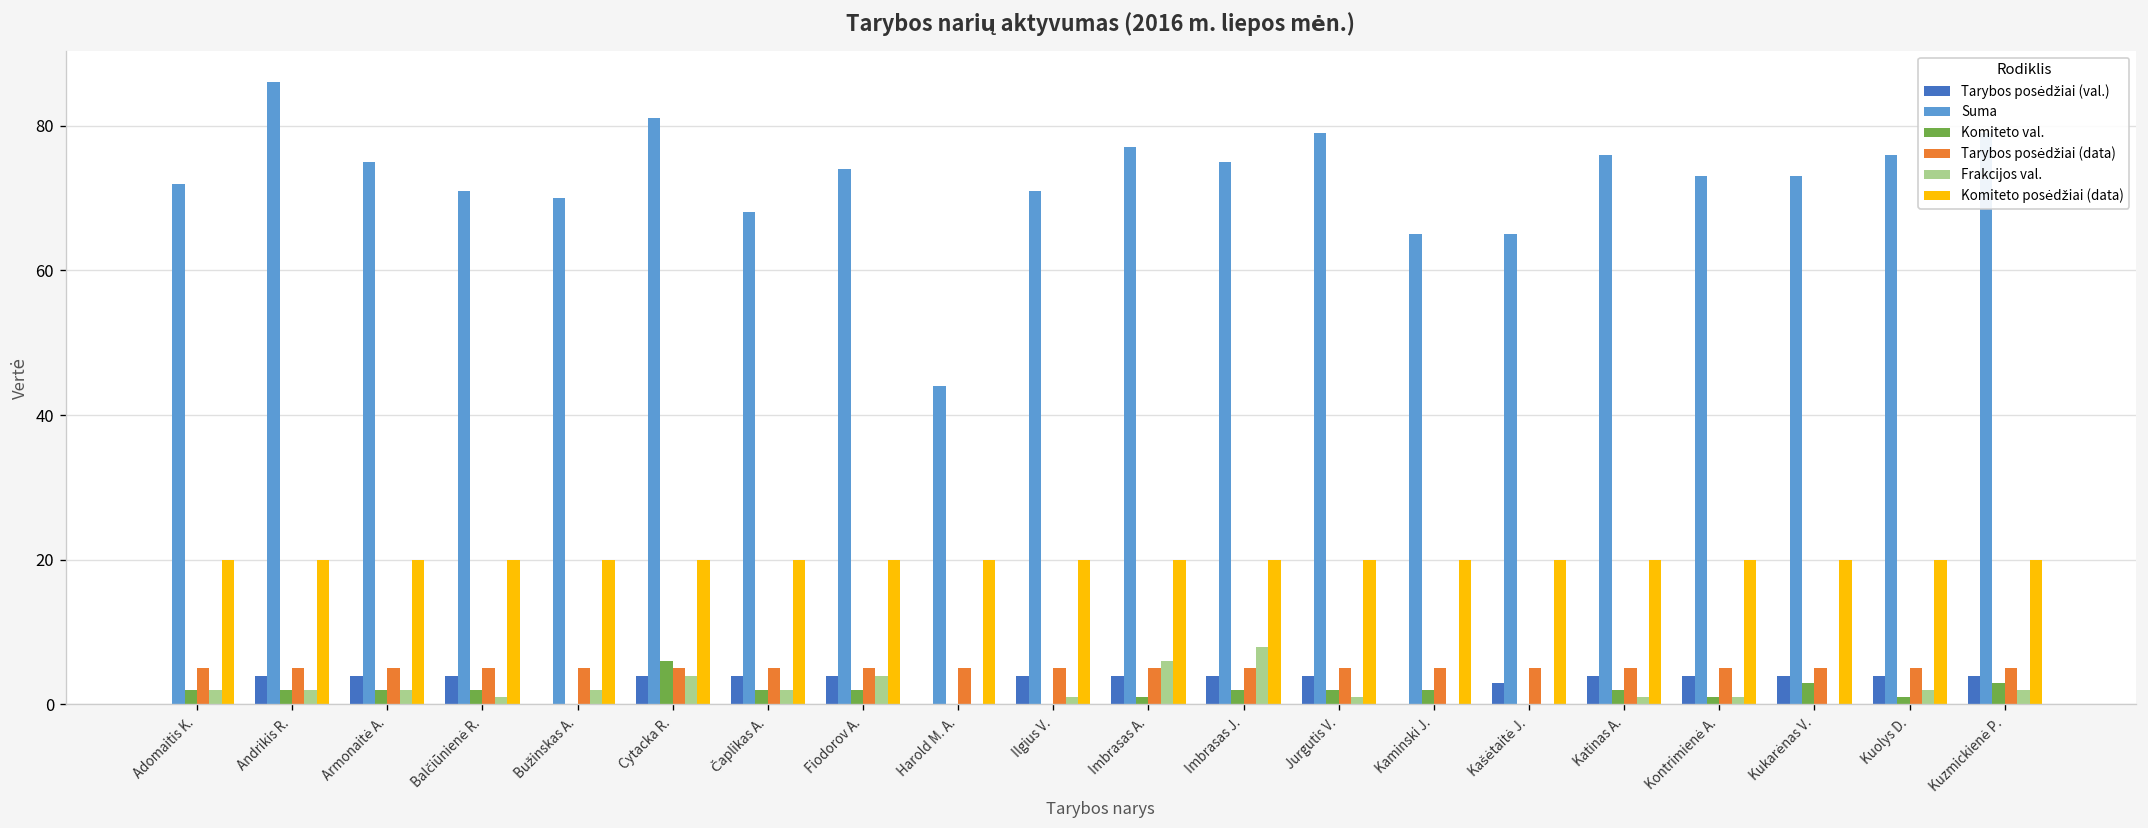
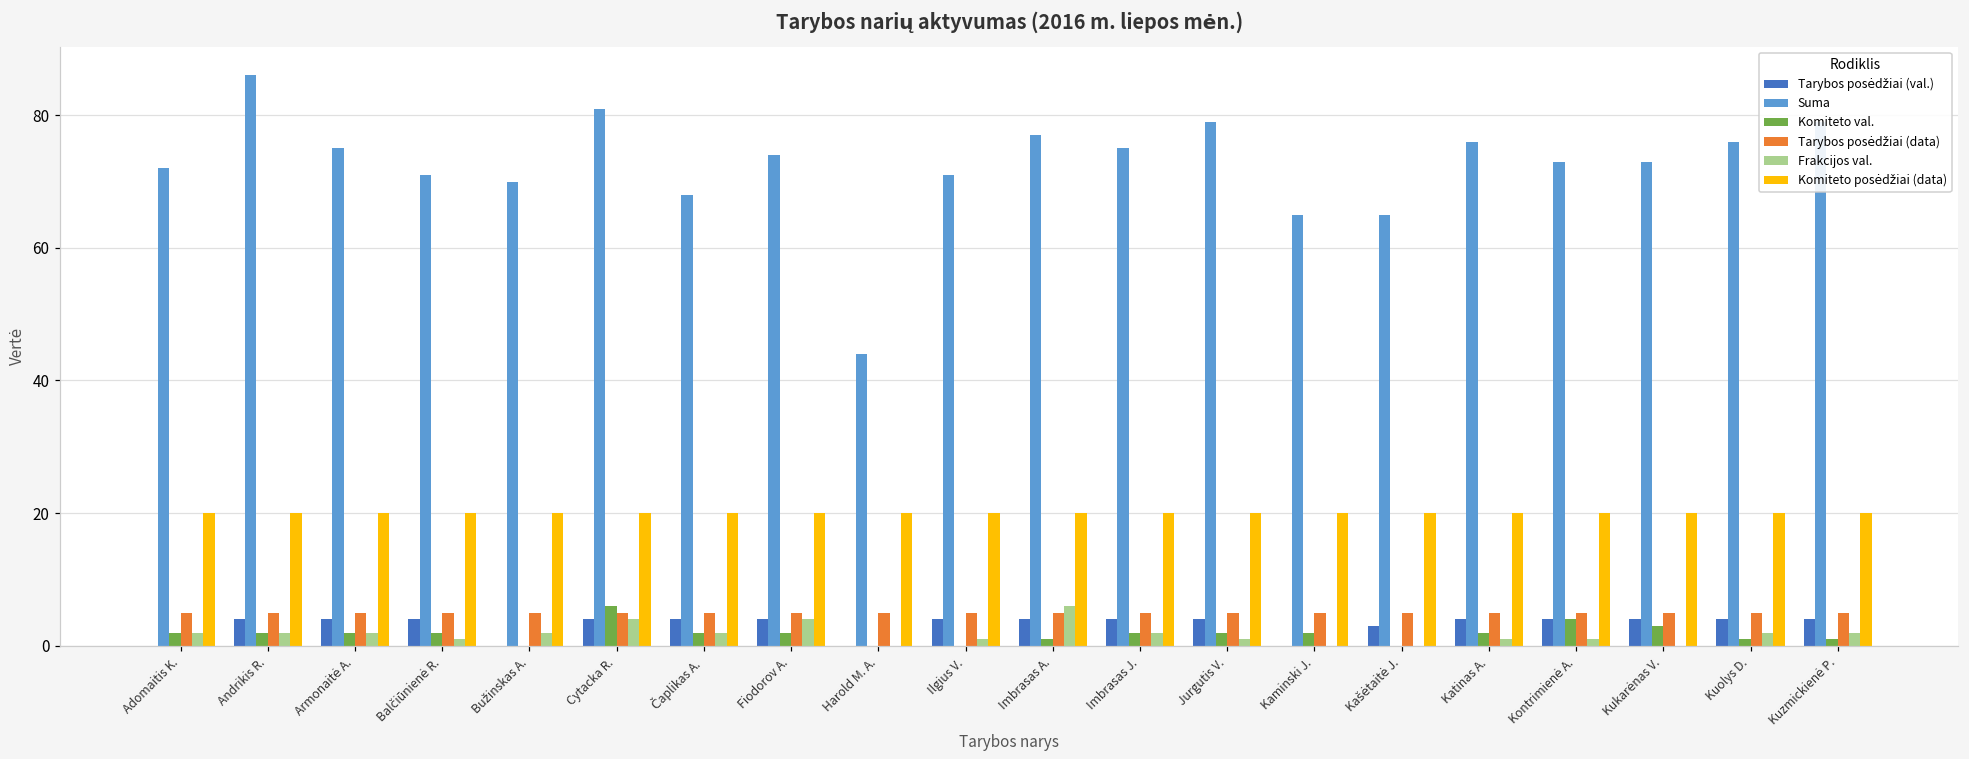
  {
    "Komiteto val.": {
      "Adomaitis K.": 2,
      "Andrikis R.": 2,
      "Armonaitė A.": 2,
      "Balčiūnienė R.": 2,
      "Bužinskas A.": 0,
      "Cytacka R.": 6,
      "Čaplikas A.": 2,
      "Fiodorov A.": 2,
      "Harold M. A.": 0,
      "Ilgius V.": 0,
      "Imbrasas A.": 1,
      "Imbrasas J.": 2,
      "Jurgutis V.": 2,
      "Kaminski J.": 2,
      "Kašėtaitė J.": 0,
      "Katinas A.": 2,
-     "Kontrimienė A.": 1,
+     "Kontrimienė A.": 4,
      "Kukarėnas V.": 3,
      "Kuolys D.": 1,
-     "Kuzmickienė P.": 3
+     "Kuzmickienė P.": 1
    },
    "Tarybos posėdžiai (data)": {
      "Adomaitis K.": 5,
      "Andrikis R.": 5,
      "Armonaitė A.": 5,
      "Balčiūnienė R.": 5,
      "Bužinskas A.": 5,
      "Cytacka R.": 5,
      "Čaplikas A.": 5,
      "Fiodorov A.": 5,
      "Harold M. A.": 5,
      "Ilgius V.": 5,
      "Imbrasas A.": 5,
      "Imbrasas J.": 5,
      "Jurgutis V.": 5,
      "Kaminski J.": 5,
      "Kašėtaitė J.": 5,
      "Katinas A.": 5,
      "Kontrimienė A.": 5,
      "Kukarėnas V.": 5,
      "Kuolys D.": 5,
      "Kuzmickienė P.": 5
    },
    "Frakcijos val.": {
      "Adomaitis K.": 2,
      "Andrikis R.": 2,
      "Armonaitė A.": 2,
      "Balčiūnienė R.": 1,
      "Bužinskas A.": 2,
      "Cytacka R.": 4,
      "Čaplikas A.": 2,
      "Fiodorov A.": 4,
      "Harold M. A.": 0,
      "Ilgius V.": 1,
      "Imbrasas A.": 6,
-     "Imbrasas J.": 8,
+     "Imbrasas J.": 2,
      "Jurgutis V.": 1,
      "Kaminski J.": 0,
      "Kašėtaitė J.": 0,
      "Katinas A.": 1,
      "Kontrimienė A.": 1,
      "Kukarėnas V.": 0,
      "Kuolys D.": 2,
      "Kuzmickienė P.": 2
    },
    "Komiteto posėdžiai (data)": {
      "Adomaitis K.": 20,
      "Andrikis R.": 20,
      "Armonaitė A.": 20,
      "Balčiūnienė R.": 20,
      "Bužinskas A.": 20,
      "Cytacka R.": 20,
      "Čaplikas A.": 20,
      "Fiodorov A.": 20,
      "Harold M. A.": 20,
      "Ilgius V.": 20,
      "Imbrasas A.": 20,
      "Imbrasas J.": 20,
      "Jurgutis V.": 20,
      "Kaminski J.": 20,
      "Kašėtaitė J.": 20,
      "Katinas A.": 20,
      "Kontrimienė A.": 20,
      "Kukarėnas V.": 20,
      "Kuolys D.": 20,
      "Kuzmickienė P.": 20
    }
  }
